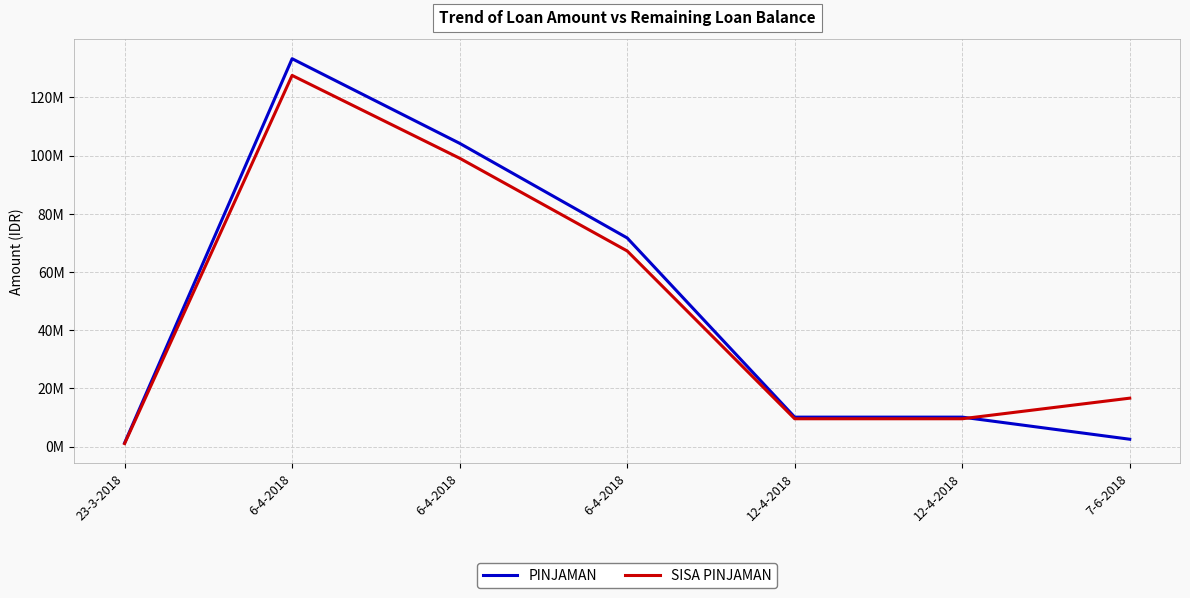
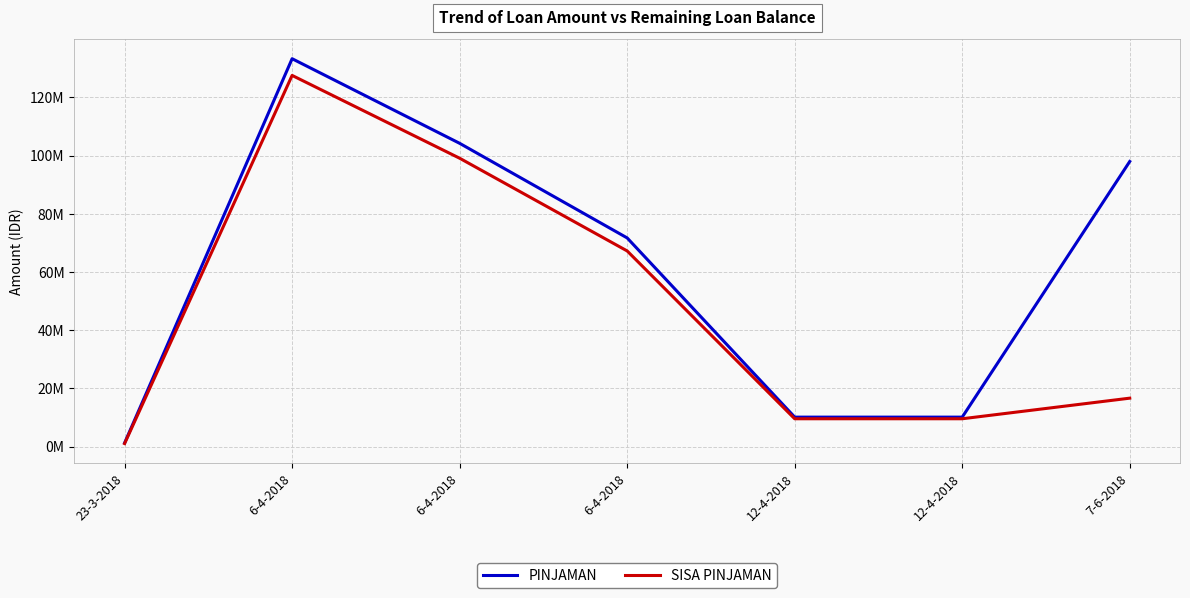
  {
    "PINJAMAN": {
-     "7-6-2018": 3000000
+     "7-6-2018": 98000000
    },
    "SISA PINJAMAN": {
      "7-6-2018": 17000000
    }
  }
